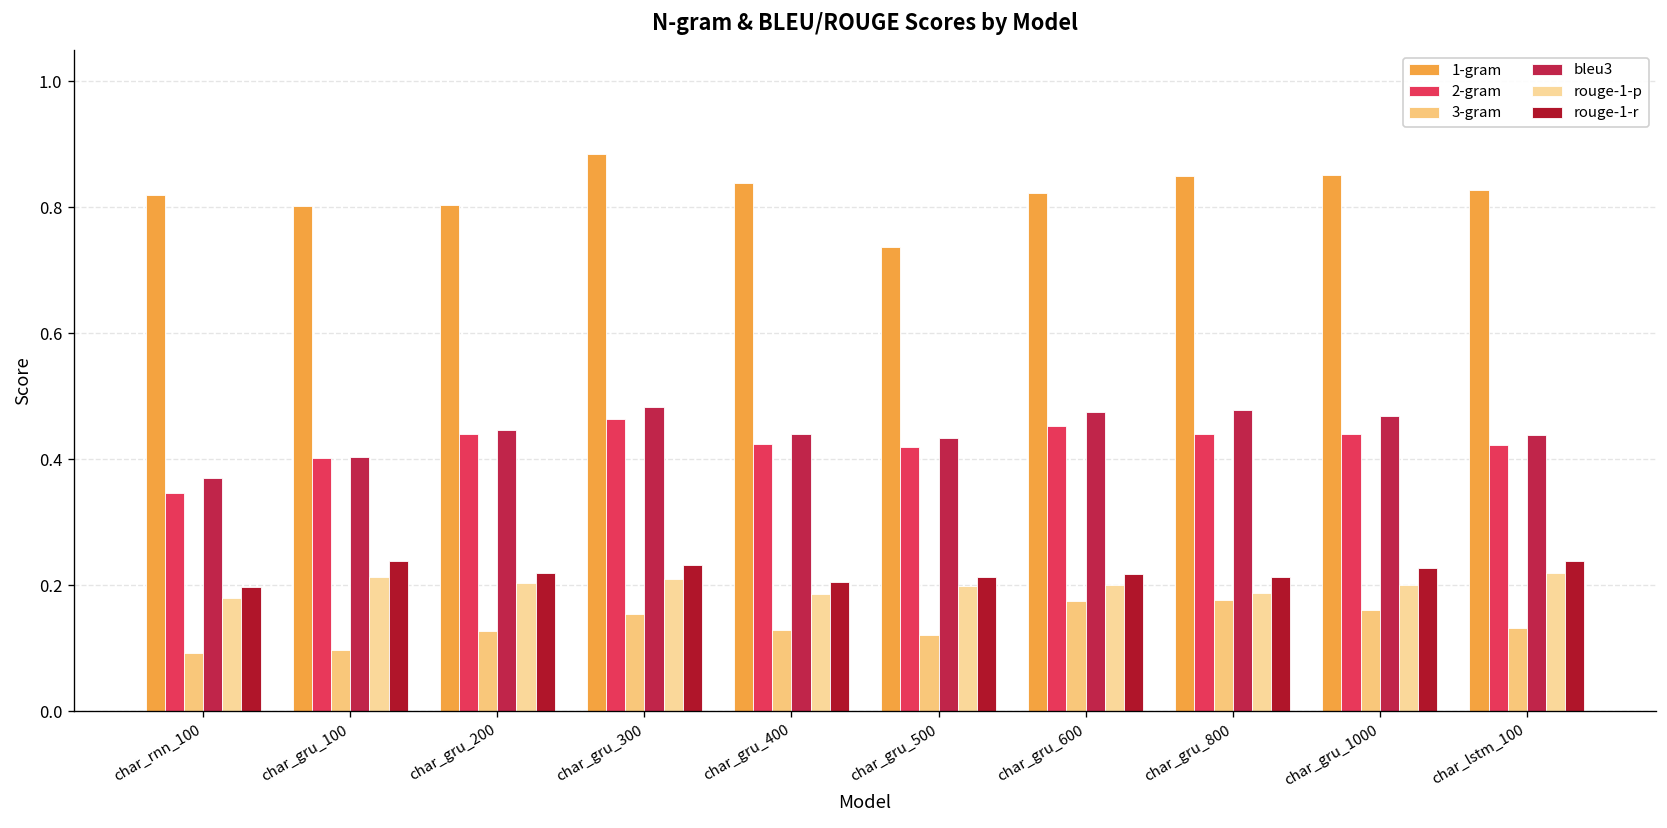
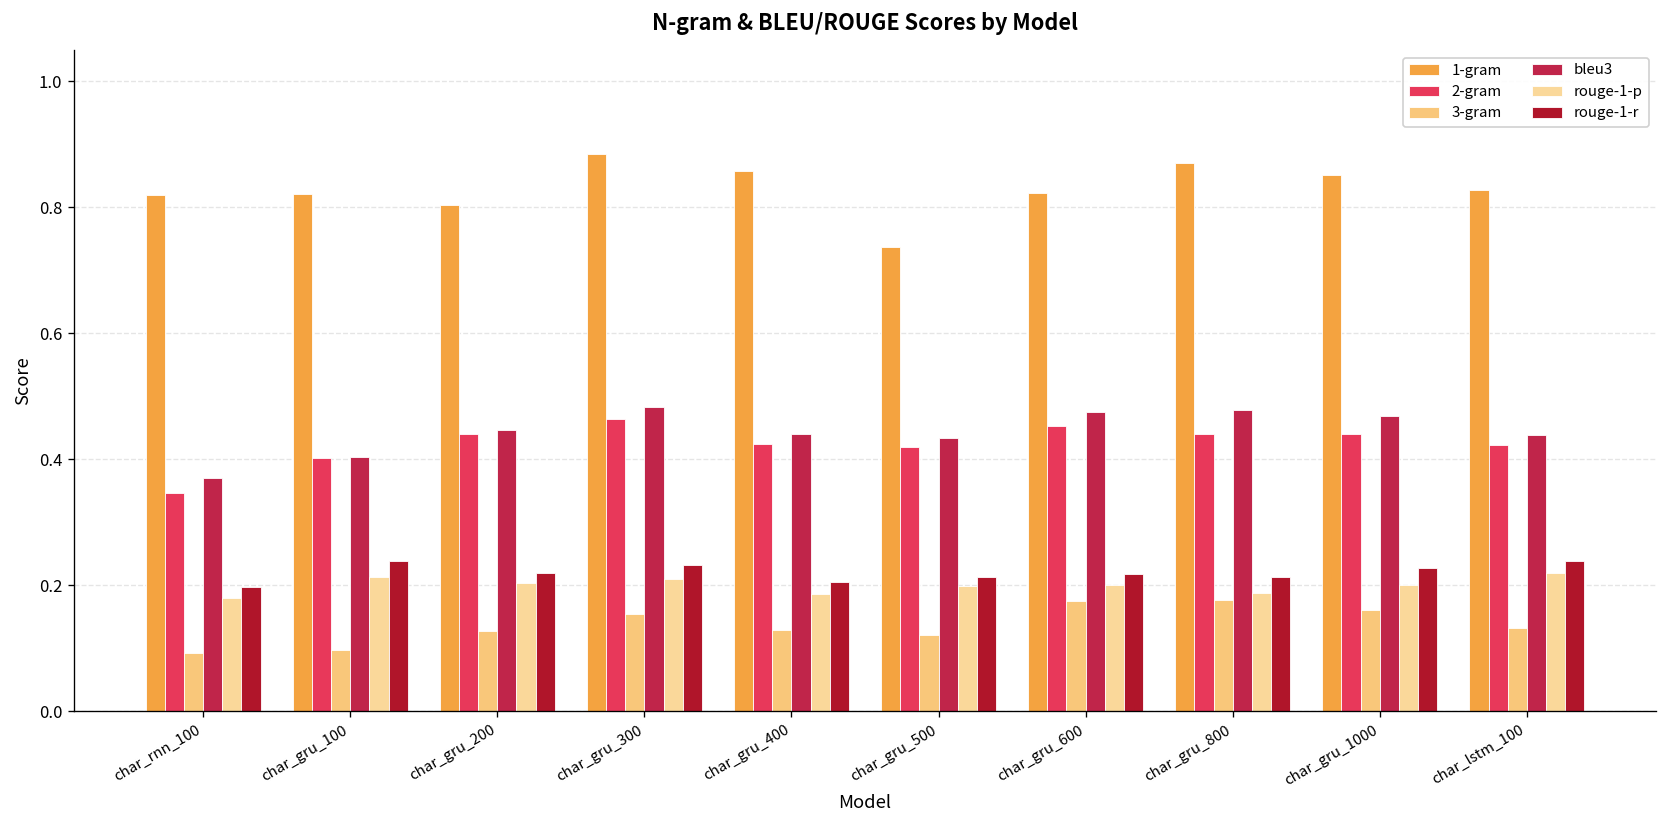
  {
    "1-gram": {
      "char_rnn_100": 0.82,
-     "char_gru_100": 0.80,
+     "char_gru_100": 0.82,
      "char_gru_200": 0.80,
      "char_gru_300": 0.89,
-     "char_gru_400": 0.84,
+     "char_gru_400": 0.86,
      "char_gru_500": 0.74,
      "char_gru_600": 0.82,
-     "char_gru_800": 0.85,
+     "char_gru_800": 0.87,
      "char_gru_1000": 0.85,
      "char_lstm_100": 0.83
    }
  }
